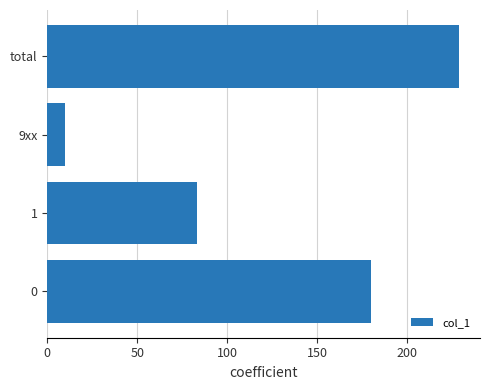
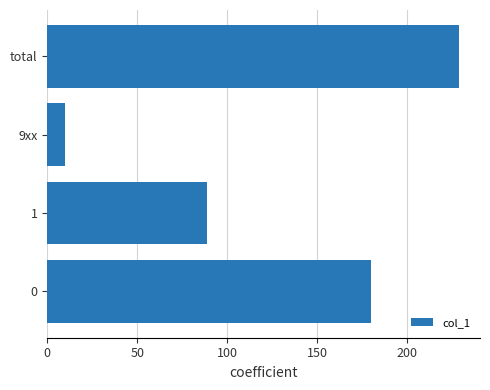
  {
    "total": 229,
    "9xx": 10,
-   "1": 83,
+   "1": 89,
    "0": 180
  }
